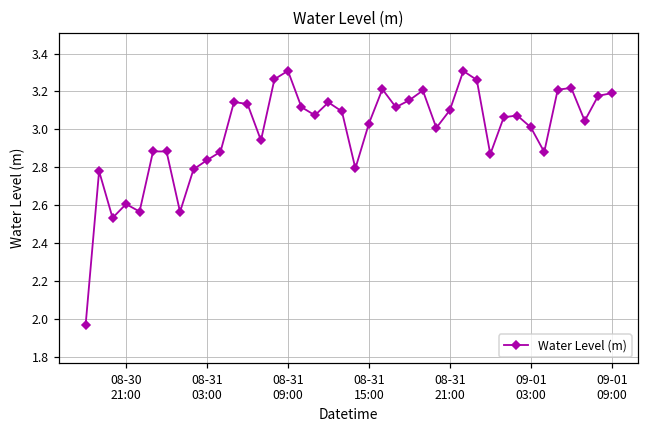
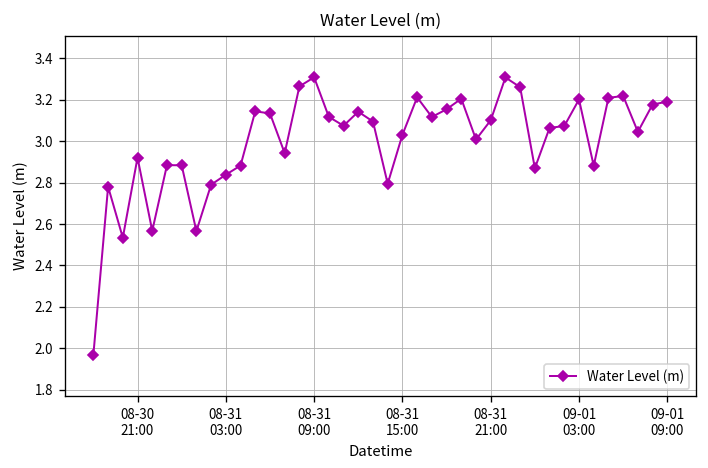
  {
-   "08-30 21:00": 2.61,
+   "08-30 21:00": 2.92,
    "08-31 03:00": 2.84,
    "08-31 09:00": 3.31,
    "08-31 15:00": 3.03,
    "08-31 21:00": 3.10,
-   "09-01 03:00": 3.01,
+   "09-01 03:00": 3.20,
    "09-01 09:00": 3.19
  }
